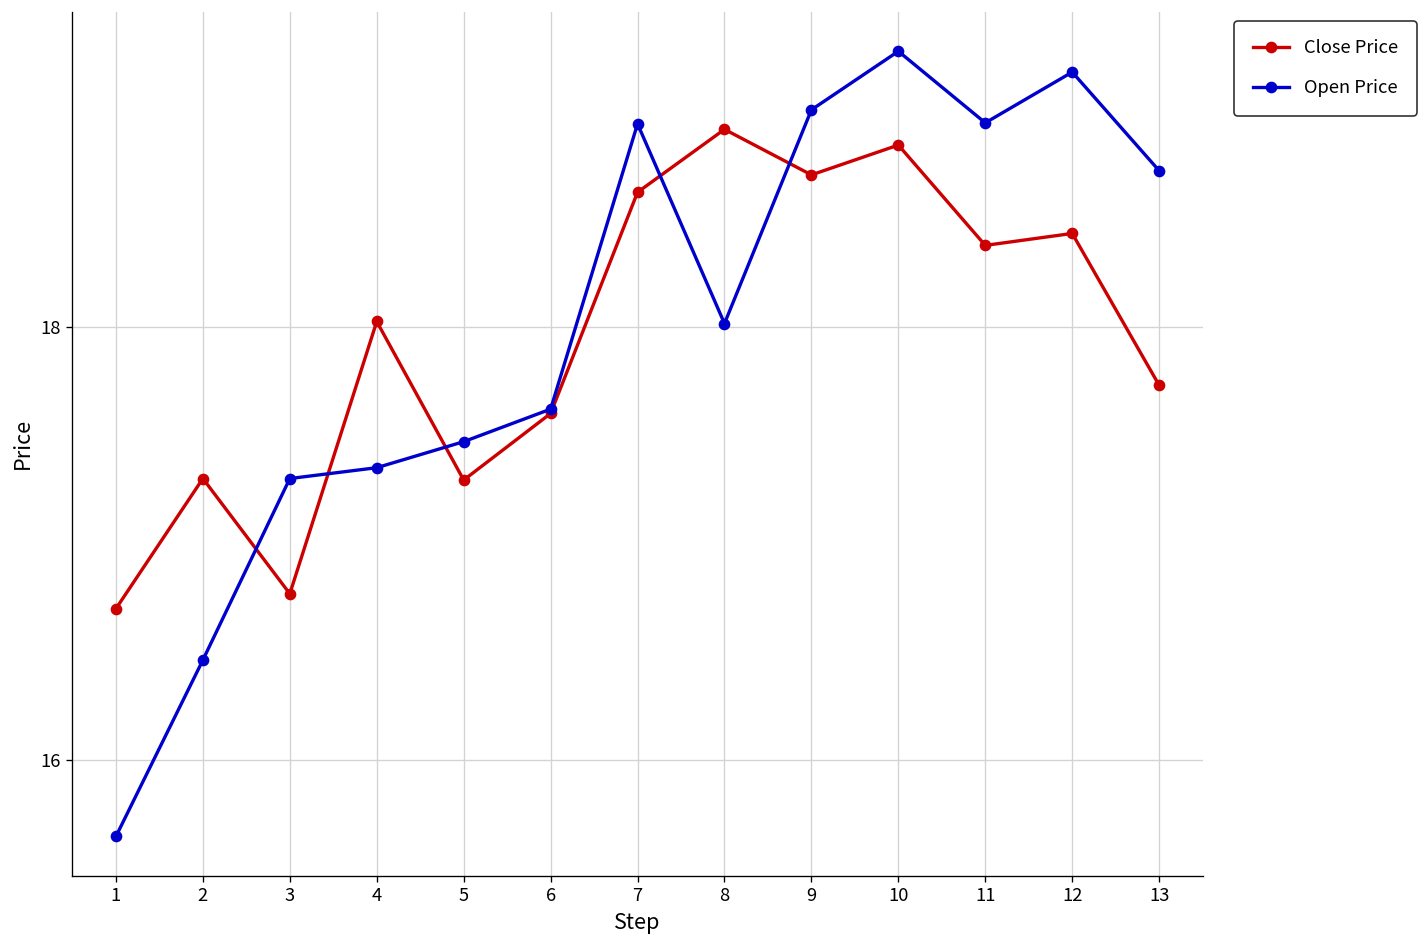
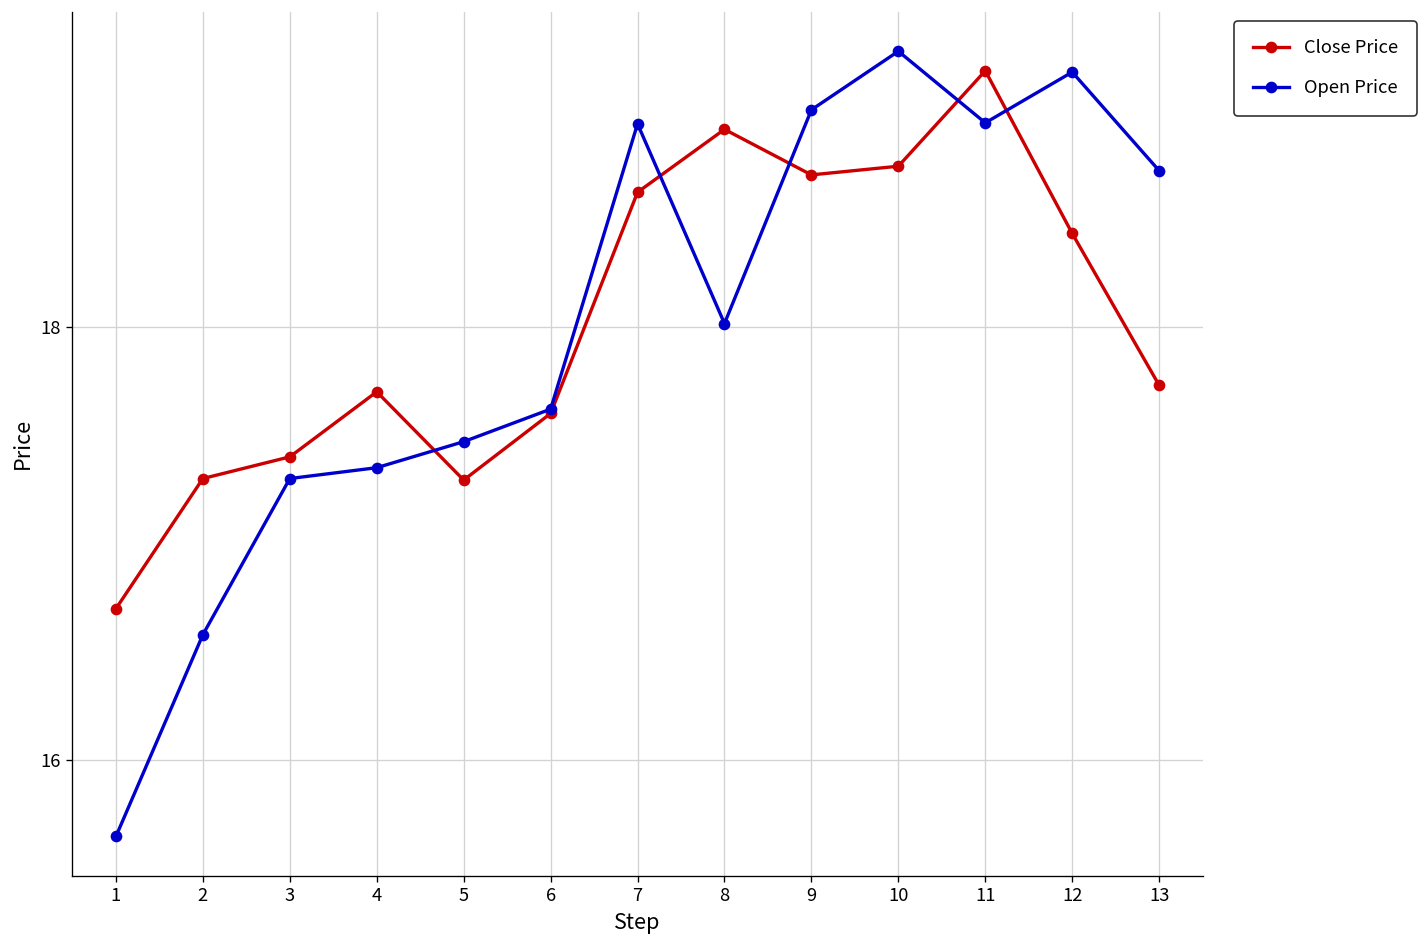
  {
    "Close Price": {
      "1": 16.70,
      "2": 17.30,
-     "3": 16.77,
-     "4": 18.02,
+     "3": 17.40,
+     "4": 17.70,
      "5": 17.29,
      "6": 17.60,
      "7": 18.62,
      "8": 18.91,
      "9": 18.70,
-     "10": 18.84,
-     "11": 18.37,
+     "10": 18.74,
+     "11": 19.18,
      "12": 18.43,
      "13": 17.73
    },
    "Open Price": {
      "1": 15.65,
-     "2": 16.46,
+     "2": 16.58,
      "3": 17.30,
      "4": 17.35,
      "5": 17.47,
      "6": 17.62,
      "7": 18.94,
      "8": 18.01,
      "9": 19.00,
      "10": 19.27,
      "11": 18.94,
      "12": 19.17,
      "13": 18.72
    }
  }
